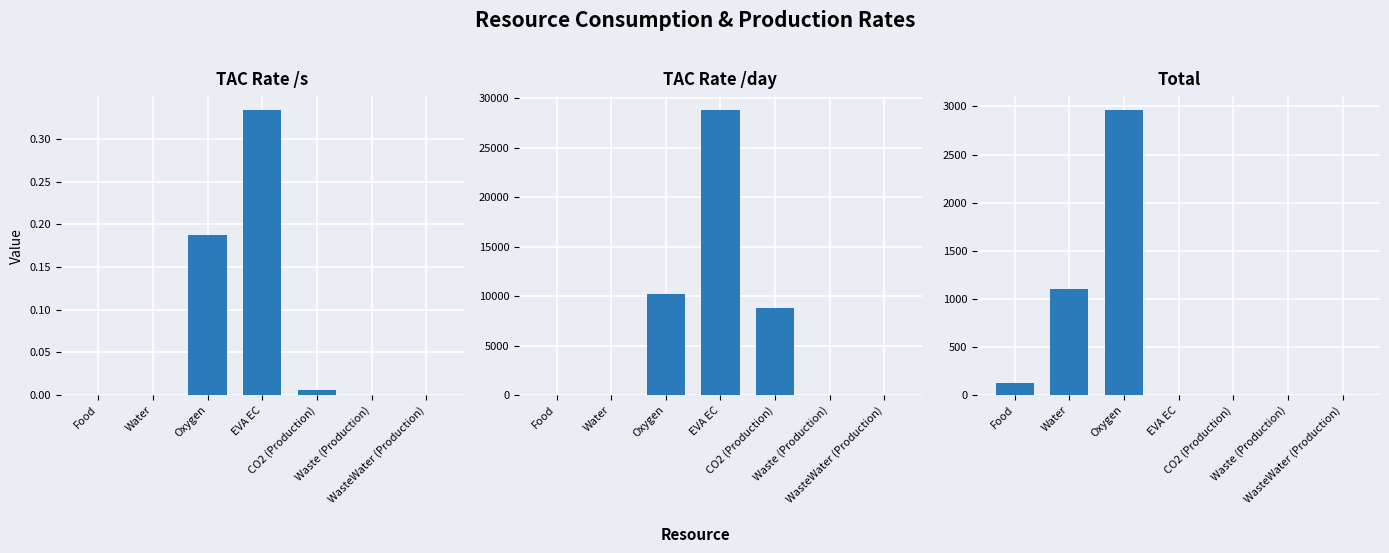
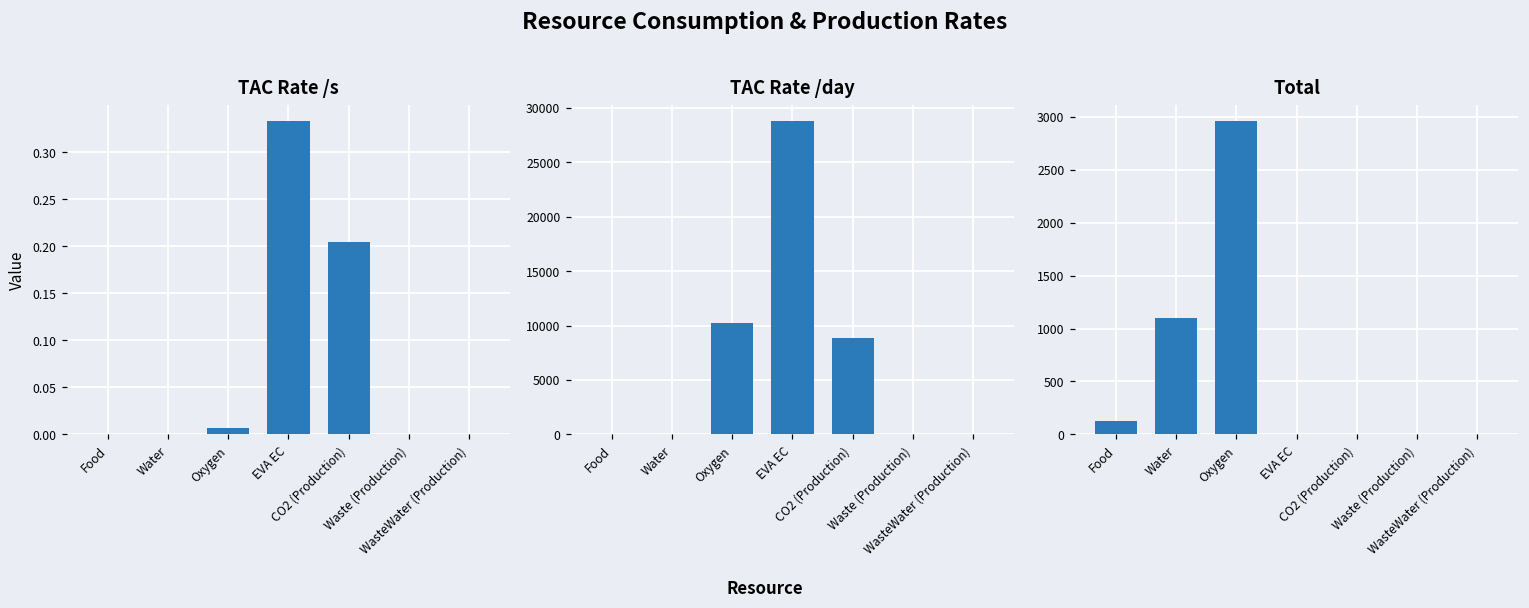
  {
    "TAC Rate /s": {
-     "Oxygen": 0.19,
+     "Oxygen": 0.01,
      "EVA EC": 0.33,
-     "CO2 (Production)": 0.01
+     "CO2 (Production)": 0.20
    },
    "TAC Rate /day": {
      "Oxygen": 10000,
      "EVA EC": 29000,
      "CO2 (Production)": 9000
    },
    "Total": {
      "Food": 100,
      "Water": 1100,
      "Oxygen": 3000,
      "EVA EC": 0,
      "CO2 (Production)": 0,
      "Waste (Production)": 0,
      "WasteWater (Production)": 0
    }
  }
